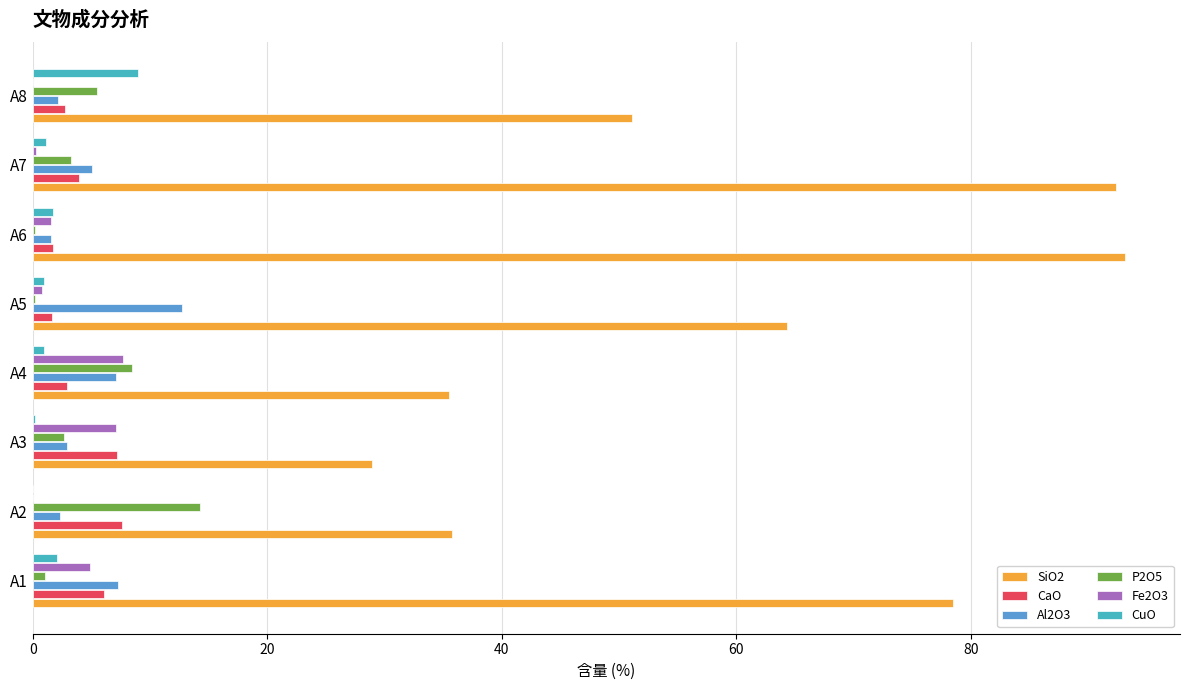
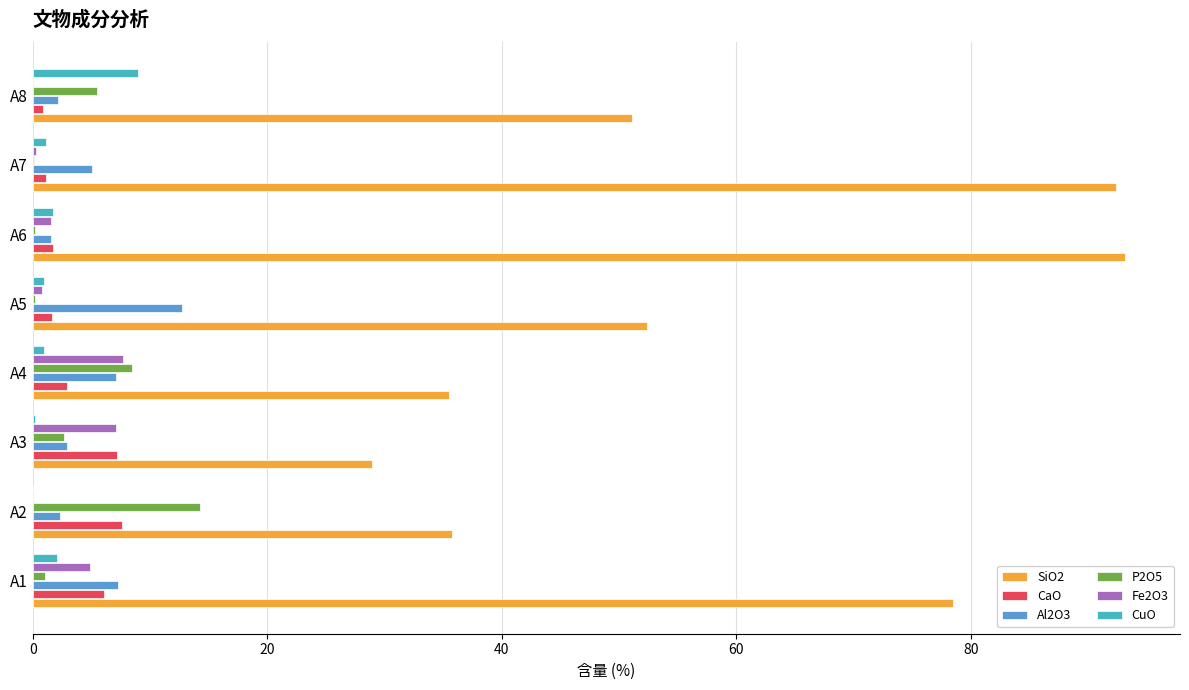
  {
    "SiO2": {
      "A8": 51.1,
      "A7": 92.3,
      "A6": 93.2,
-     "A5": 64.3,
+     "A5": 52.4,
      "A4": 35.5,
      "A3": 28.9,
      "A2": 35.7,
      "A1": 78.5
    },
    "CaO": {
-     "A8": 2.7,
-     "A7": 4.0,
+     "A8": 0.9,
+     "A7": 1.1,
      "A6": 1.7,
      "A5": 1.6,
      "A4": 2.9,
      "A3": 7.2,
      "A2": 7.6,
      "A1": 6.1
    },
    "P2O5": {
      "A8": 5.5,
-     "A7": 3.3,
+     "A7": 0.1,
      "A4": 8.5,
      "A3": 2.7,
      "A2": 14.3,
      "A1": 1.1
    },
    "Fe2O3": {
      "A8": 0.0,
      "A7": 0.2,
      "A6": 1.5,
      "A5": 0.8,
      "A4": 7.7,
      "A3": 7.1,
      "A2": 0.0,
      "A1": 4.9
    }
  }
